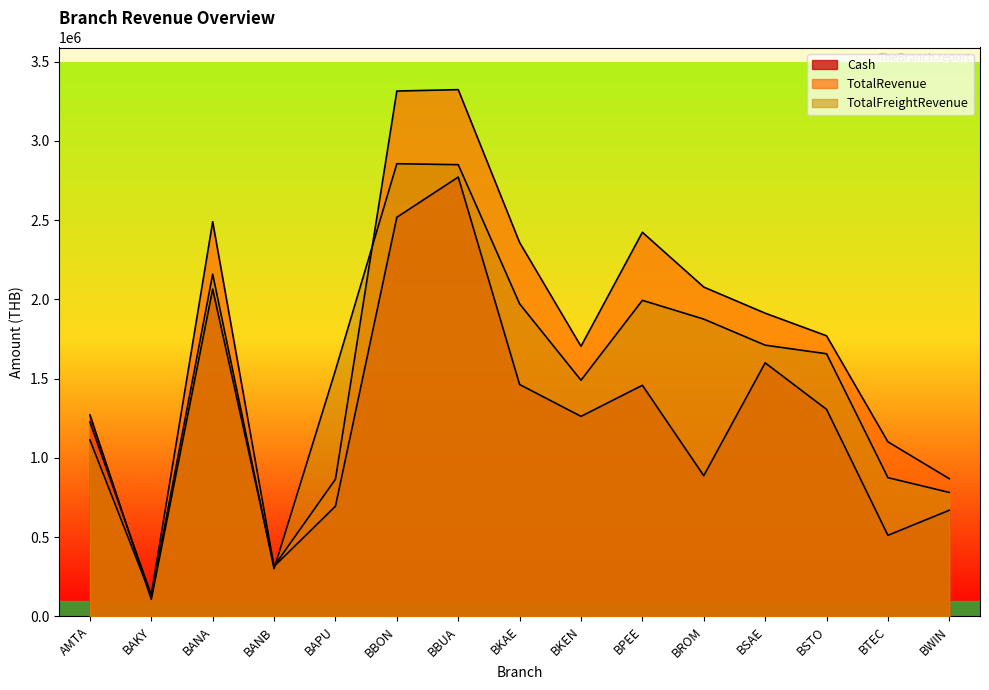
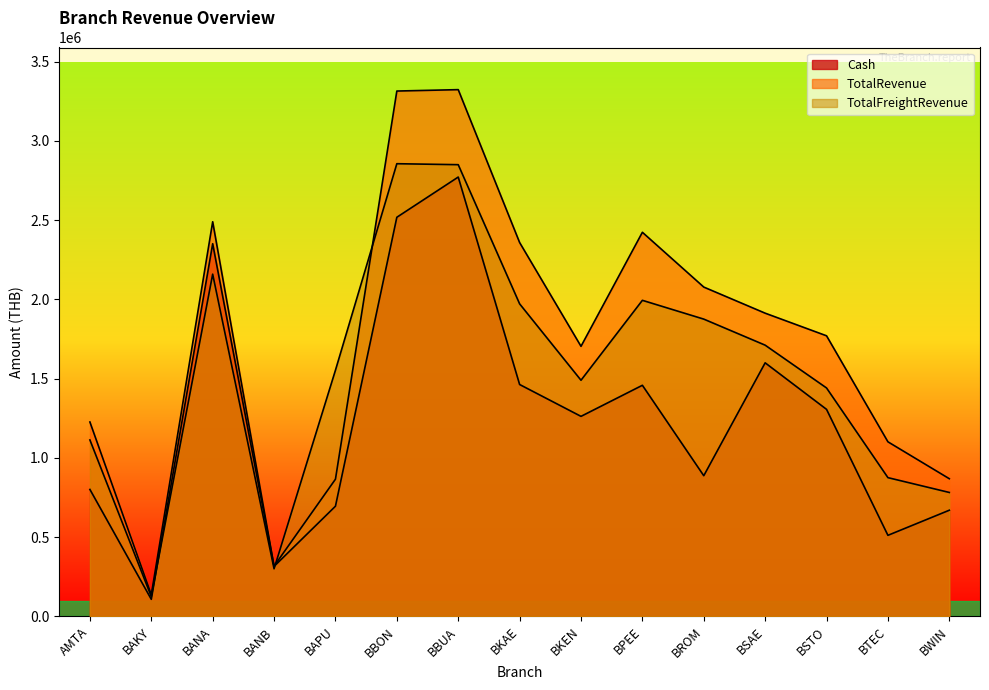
  {
    "Cash": {
-     "AMTA": 1270000,
+     "AMTA": 800000,
      "BAKY": 110000,
-     "BANA": 2060000,
+     "BANA": 2350000,
      "BAPU": 700000,
      "BBON": 2520000,
      "BBUA": 2770000,
      "BKAE": 1460000,
      "BKEN": 1260000,
      "BPEE": 1460000,
      "BROM": 890000,
      "BSAE": 1600000,
      "BSTO": 1310000,
      "BTEC": 510000,
      "BWIN": 670000
    },
    "TotalRevenue": {
      "AMTA": 1230000,
      "BANA": 2490000,
      "BAPU": 870000,
      "BBON": 3310000,
      "BBUA": 3320000,
      "BKAE": 2360000,
      "BKEN": 1700000,
      "BPEE": 2420000,
      "BROM": 2080000,
      "BSAE": 1910000,
      "BSTO": 1770000,
      "BTEC": 1100000,
      "BWIN": 870000
    },
    "TotalFreightRevenue": {
      "AMTA": 1110000,
      "BANA": 2160000,
      "BAPU": 1550000,
      "BBON": 2860000,
      "BBUA": 2850000,
      "BKAE": 1970000,
      "BKEN": 1490000,
      "BPEE": 1990000,
      "BROM": 1880000,
      "BSAE": 1710000,
-     "BSTO": 1660000,
+     "BSTO": 1440000,
      "BTEC": 880000,
      "BWIN": 780000
    }
  }
